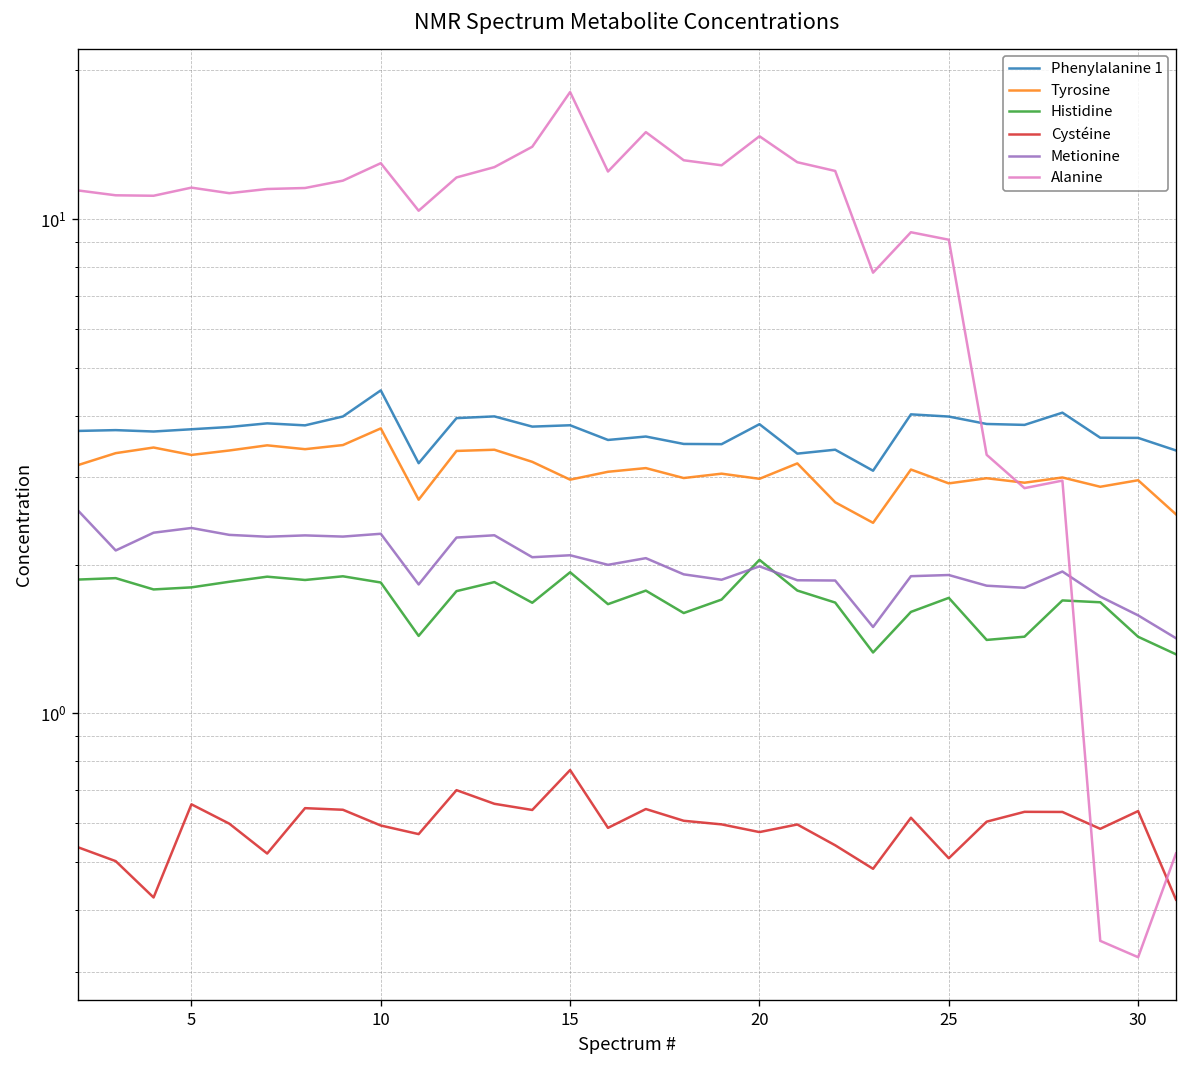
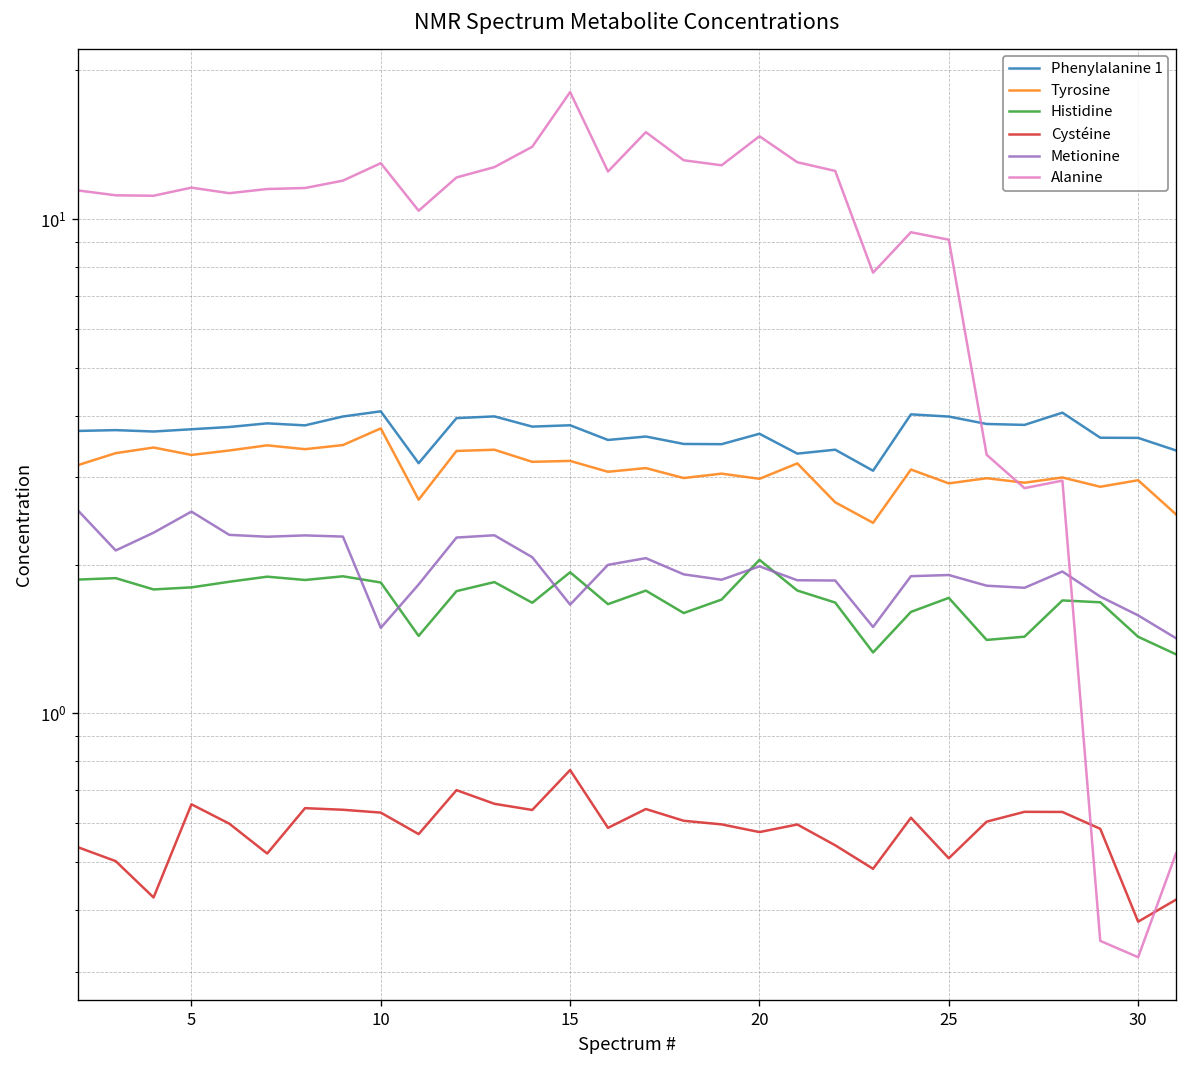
  {
    "Phenylalanine 1": {
      "5": 3.8,
-     "10": 4.5,
+     "10": 4.1,
      "15": 3.8,
-     "20": 3.8,
+     "20": 3.7,
      "25": 4.0,
      "30": 3.6
    },
    "Tyrosine": {
      "5": 3.3,
      "10": 3.8,
-     "15": 3.0,
+     "15": 3.2,
      "20": 3.0,
      "25": 2.9,
      "30": 3.0
    },
    "Histidine": {
      "5": 1.8,
      "10": 1.8,
      "15": 1.9,
      "20": 2.0,
      "25": 1.71,
      "30": 1.43
    },
    "Cystéine": {
      "5": 0.65,
-     "10": 0.59,
+     "10": 0.63,
      "15": 0.77,
      "20": 0.58,
      "25": 0.51,
-     "30": 0.63
+     "30": 0.38
    },
    "Metionine": {
-     "5": 2.4,
-     "10": 2.3,
-     "15": 2.1,
+     "5": 2.6,
+     "10": 1.49,
+     "15": 1.66,
      "20": 2.0,
      "25": 1.9,
      "30": 1.58
    },
    "Alanine": {
      "5": 11.6,
      "10": 13.0,
      "15": 18,
      "20": 14.7,
      "25": 9.1,
      "30": 0.32
    }
  }
